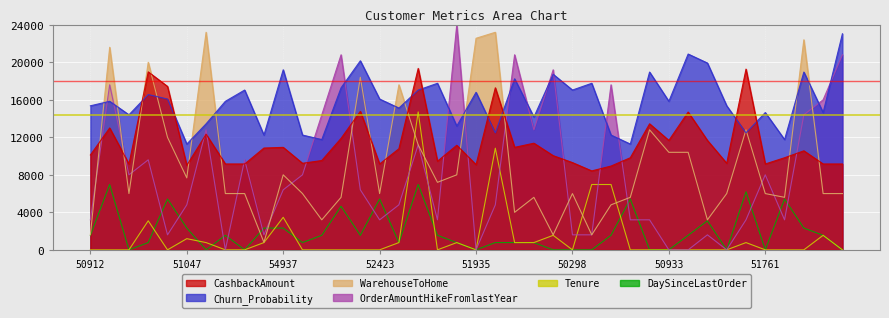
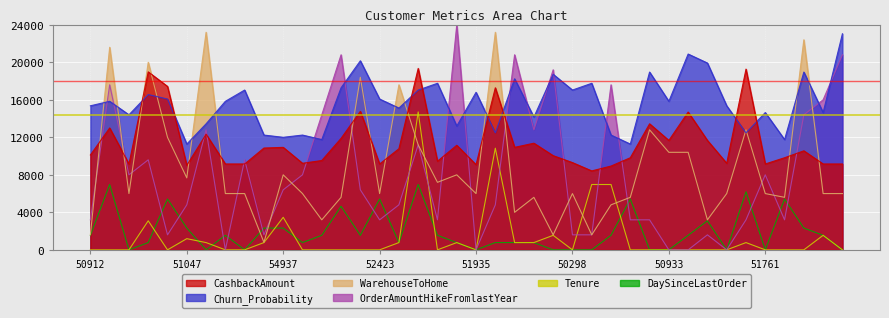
  {
    "DaySinceLastOrder": {
      "51047": 2000,
      "54937": 2000,
      "52423": 5000
    },
    "Tenure": {
      "50912": 0,
      "51047": 1000,
      "54937": 3000,
      "52423": 0
    },
    "OrderAmountHikeFromlastYear": {
      "50912": 3000,
      "51047": 5000,
      "54937": 6000,
      "52423": 3000,
      "50298": 2000,
      "51761": 8000
    },
    "WarehouseToHome": {
      "51047": 8000,
      "54937": 8000,
      "52423": 6000,
-     "51935": 23000,
+     "51935": 6000,
      "50298": 6000,
      "50933": 10000,
      "51761": 6000
    },
    "Churn_Probability": {
      "50912": 15000,
      "51047": 11000,
-     "54937": 19000,
+     "54937": 12000,
      "52423": 16000,
      "51935": 17000,
      "50298": 17000,
      "50933": 16000,
      "51761": 15000
    },
    "CashbackAmount": {
      "50912": 10000,
      "51047": 9000,
      "54937": 11000,
      "52423": 9000,
      "51935": 9000,
      "50298": 9000,
      "50933": 12000,
      "51761": 9000
    }
  }
